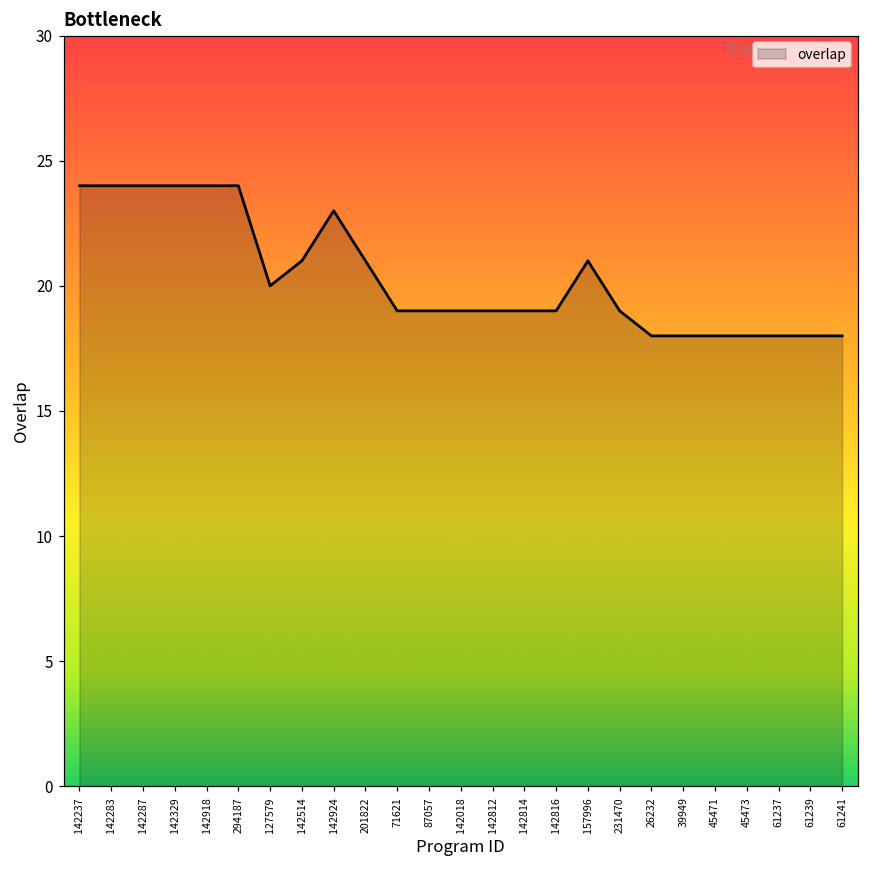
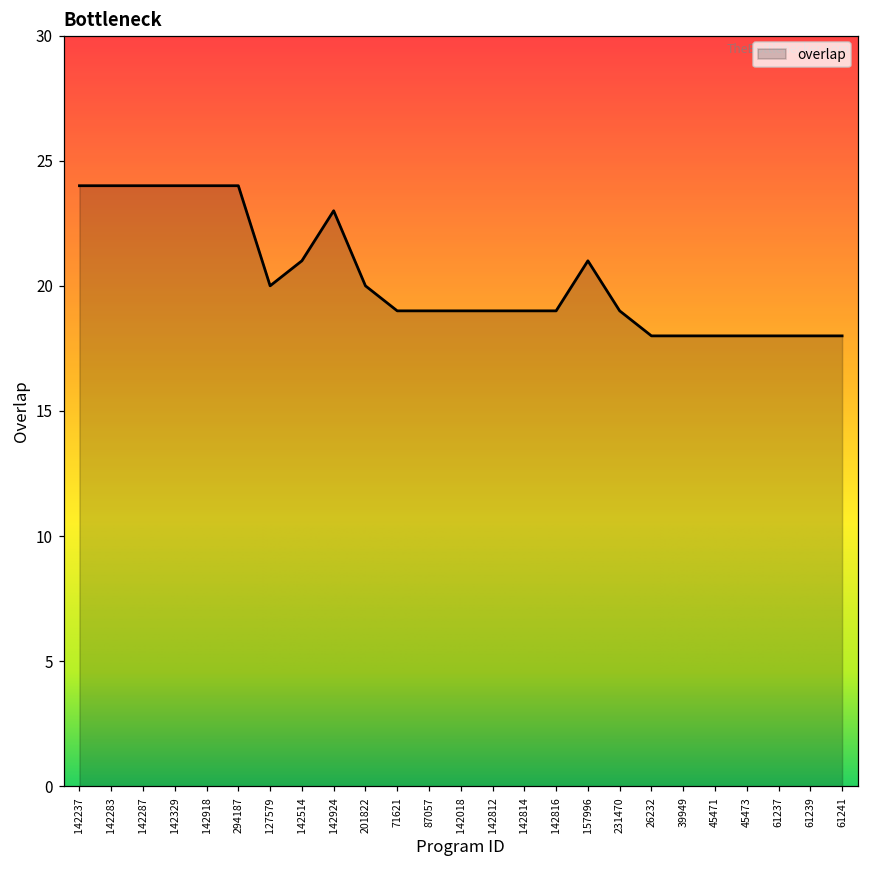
  {
    "142237": 24,
    "142283": 24,
    "142287": 24,
    "142329": 24,
    "142918": 24,
    "294187": 24,
    "127579": 20,
    "142514": 21,
    "142924": 23,
-   "201822": 21,
+   "201822": 20,
    "71621": 19,
    "87057": 19,
    "142018": 19,
    "142812": 19,
    "142814": 19,
    "142816": 19,
    "157996": 21,
    "231470": 19,
    "26232": 18,
    "39949": 18,
    "45471": 18,
    "45473": 18,
    "61237": 18,
    "61239": 18,
    "61241": 18
  }
